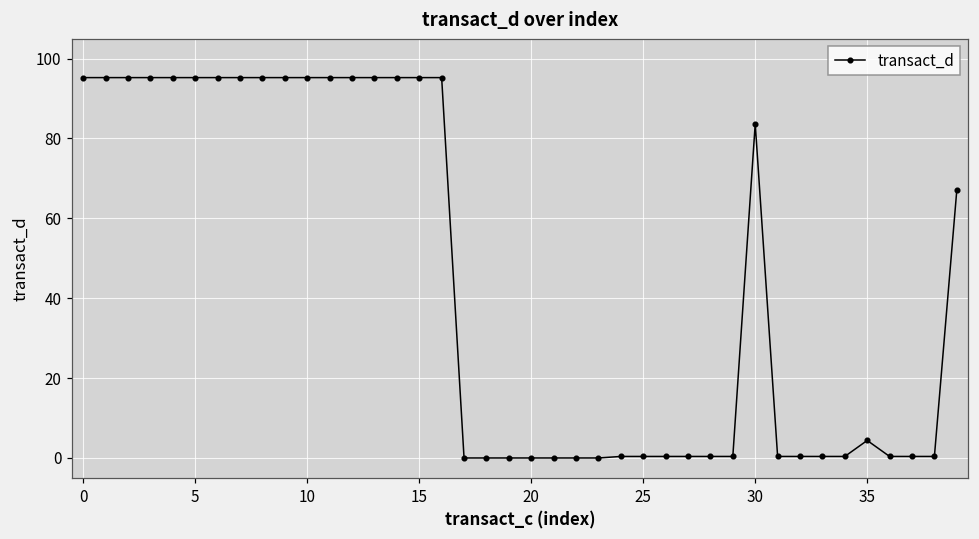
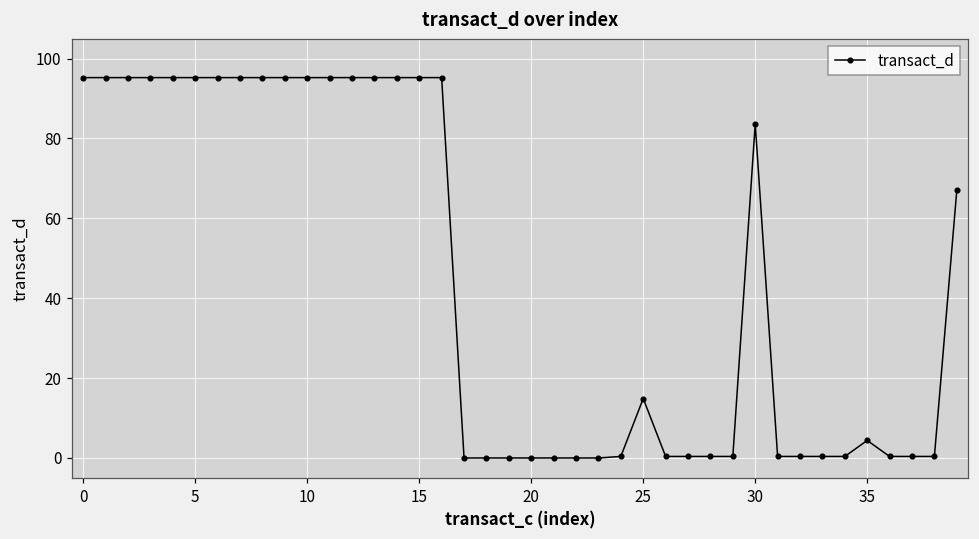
  {
    "0": 95,
    "5": 95,
    "10": 95,
    "15": 95,
    "20": 0,
-   "25": 0,
+   "25": 15,
    "30": 84,
    "35": 4
  }
